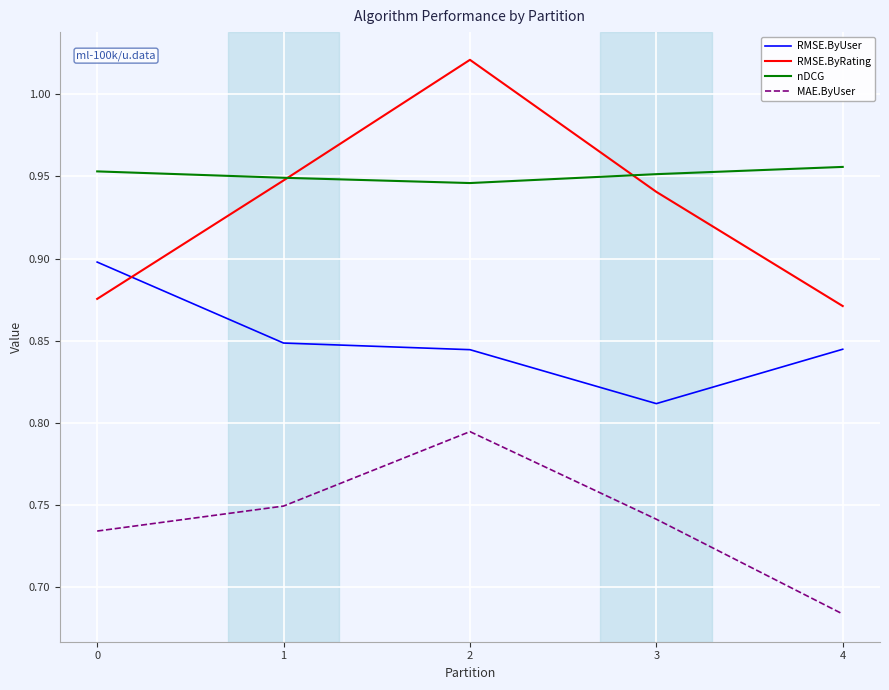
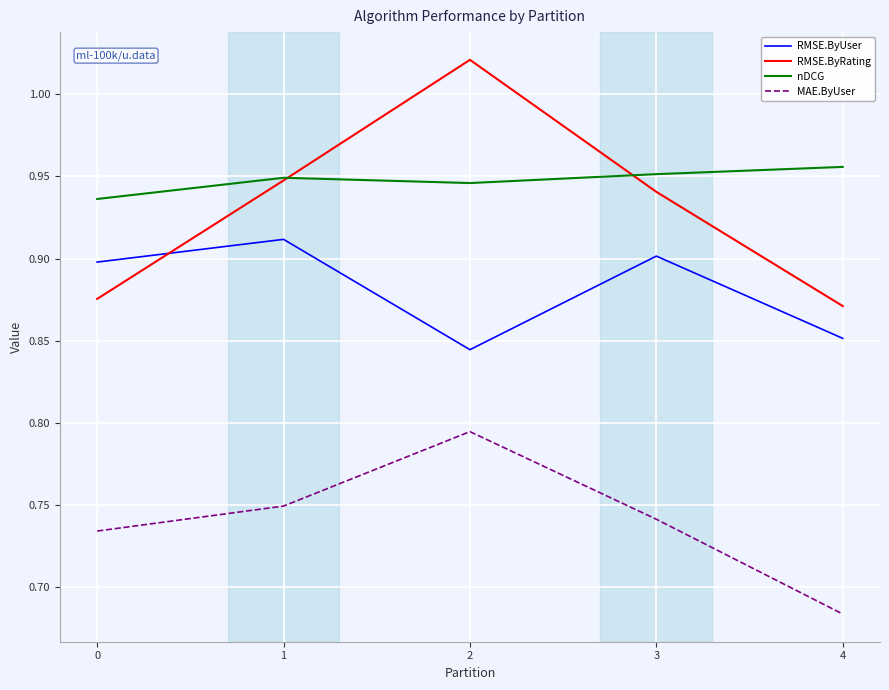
  {
    "RMSE.ByUser": {
      "0": 0.898,
-     "1": 0.849,
+     "1": 0.912,
      "2": 0.845,
-     "3": 0.812,
-     "4": 0.845
+     "3": 0.902,
+     "4": 0.851
    },
    "RMSE.ByRating": {
      "0": 0.875,
      "1": 0.948,
      "2": 1.021,
      "3": 0.941,
      "4": 0.871
    },
    "nDCG": {
-     "0": 0.953,
+     "0": 0.936,
      "1": 0.949,
      "2": 0.946,
      "3": 0.951,
      "4": 0.956
    },
    "MAE.ByUser": {
      "0": 0.734,
      "1": 0.749,
      "2": 0.795,
      "3": 0.741,
      "4": 0.684
    }
  }
